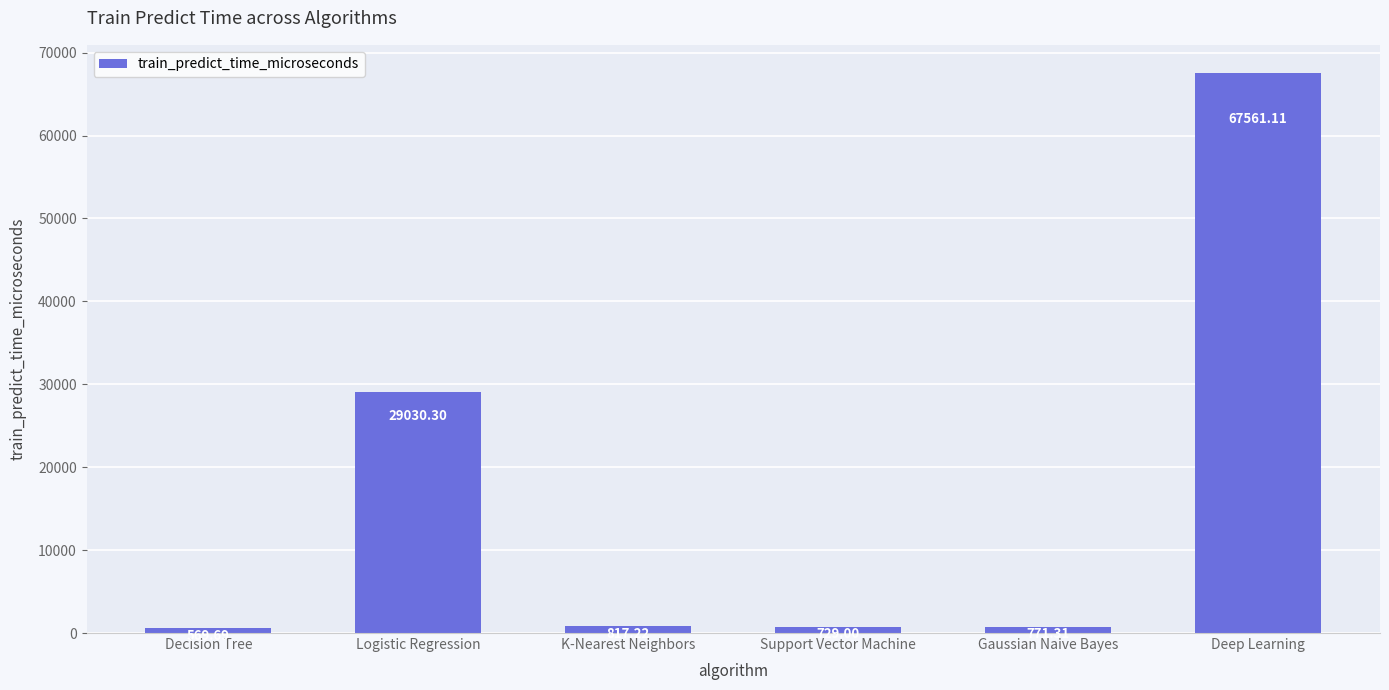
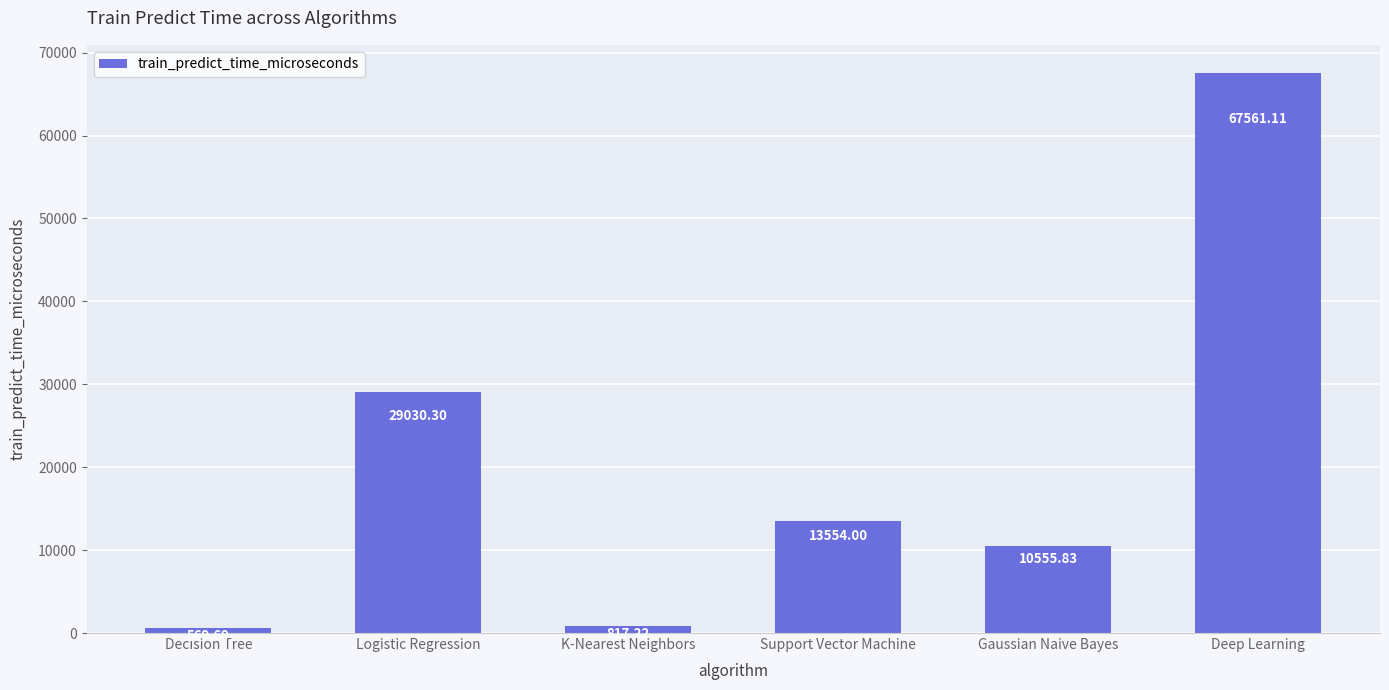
  {
    "Decision Tree": 1000,
    "K-Nearest Neighbors": 1000,
-   "Support Vector Machine": 1000,
-   "Gaussian Naive Bayes": 1000
+   "Support Vector Machine": 14000,
+   "Gaussian Naive Bayes": 11000
  }
